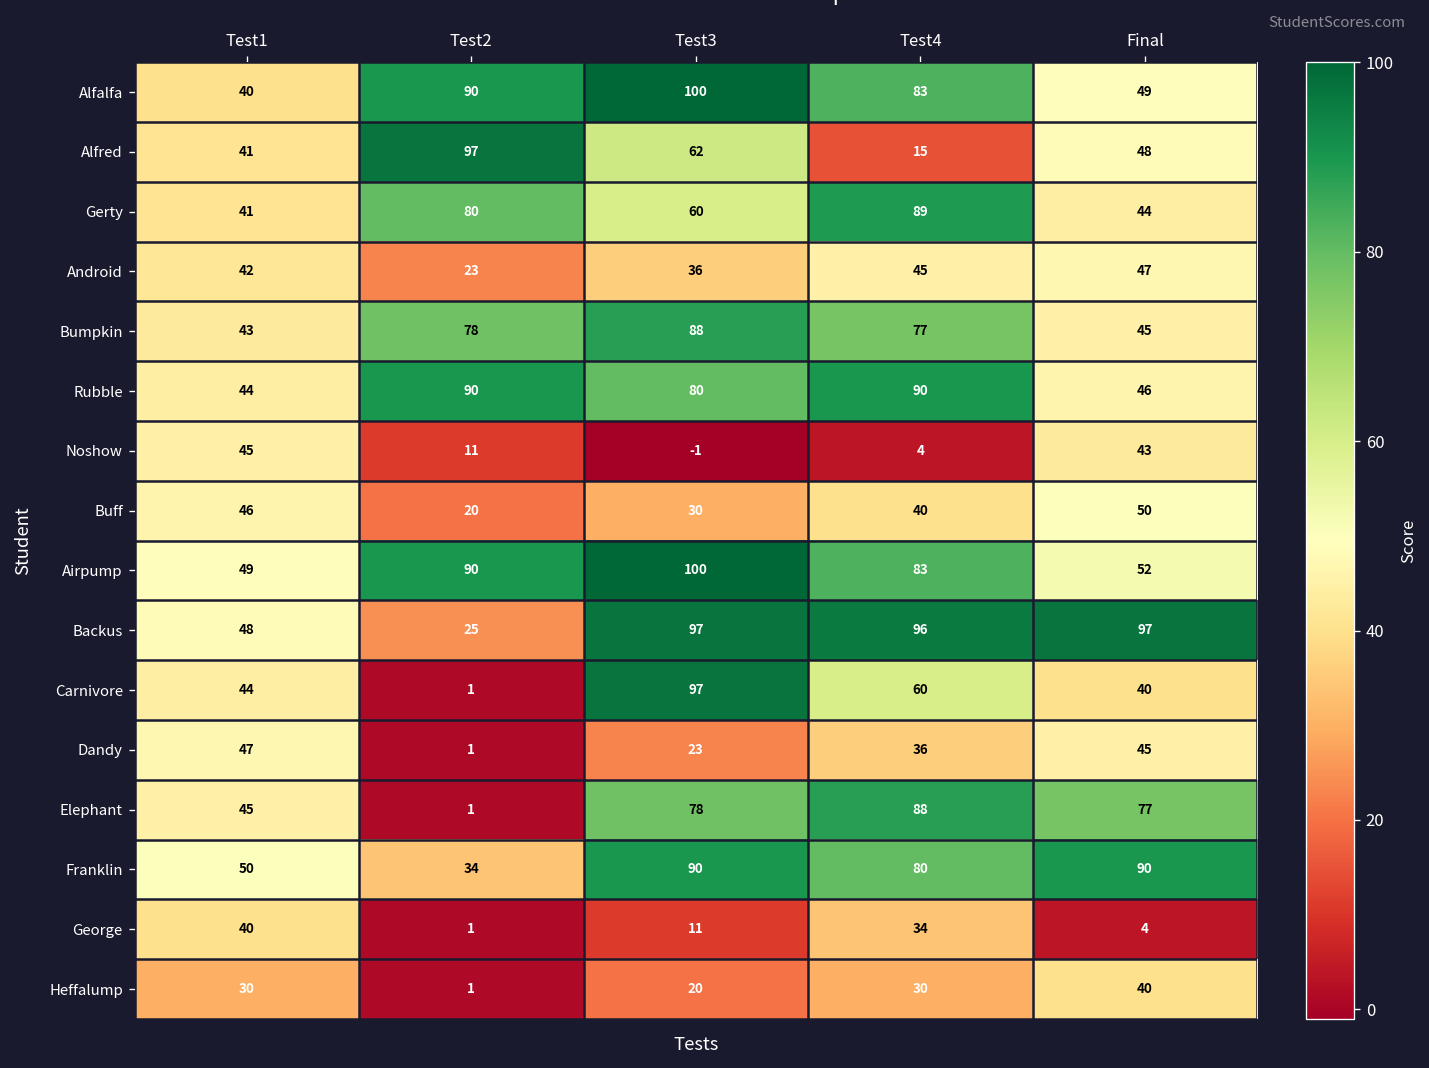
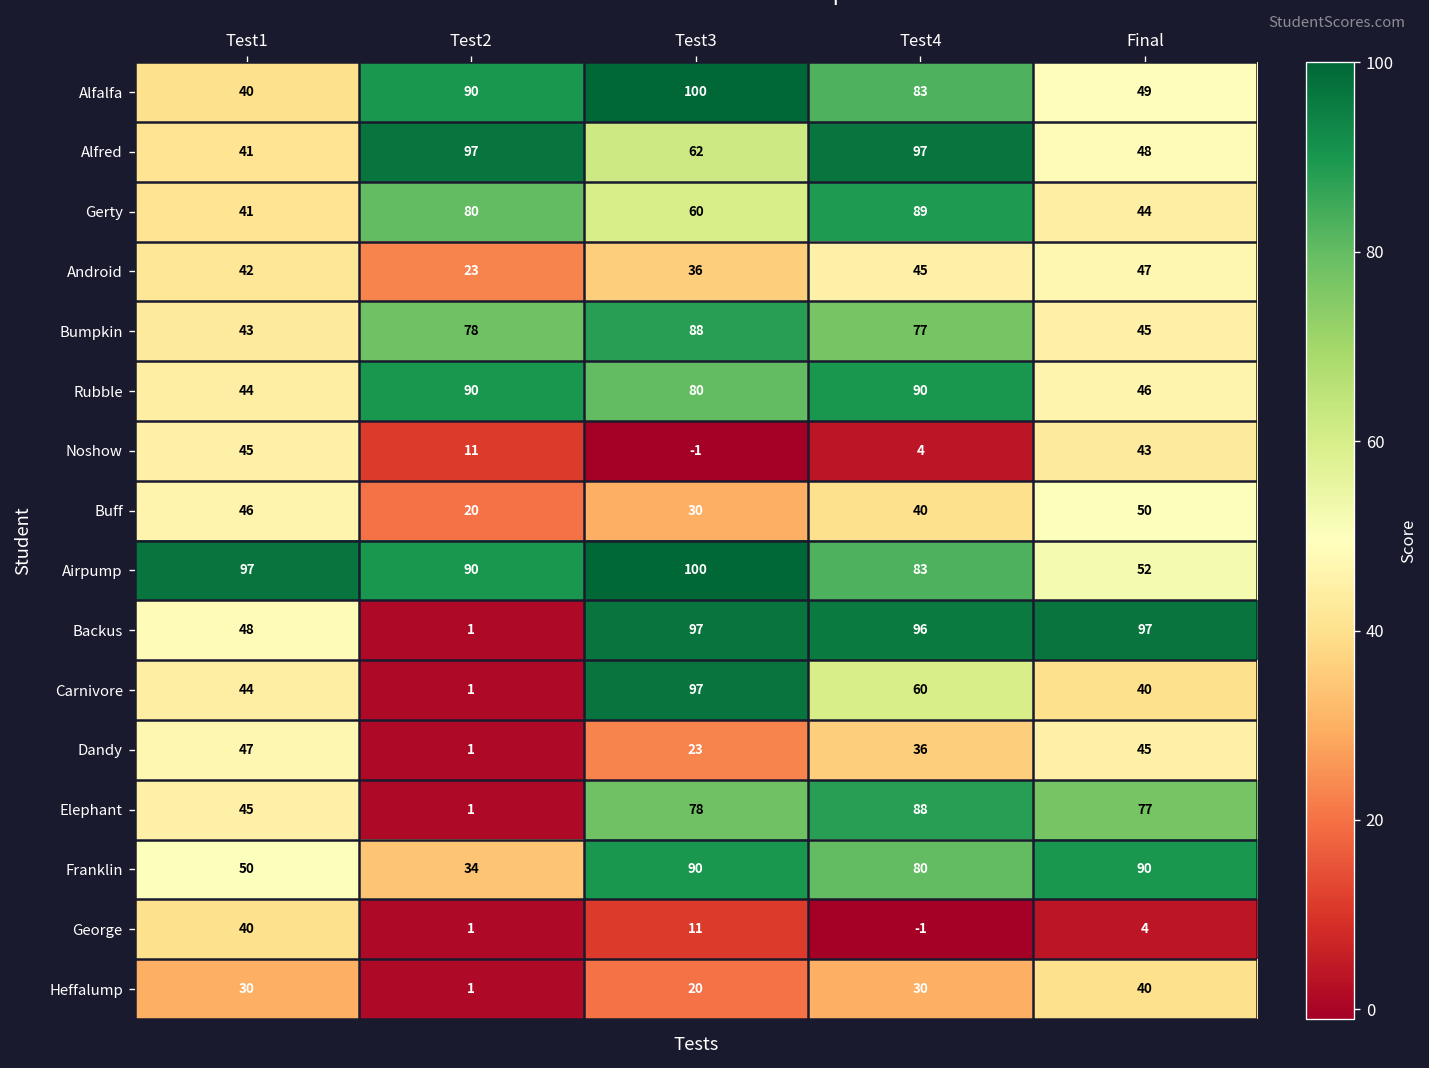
  {
    "Alfalfa": {
      "Test1": 40,
      "Test2": 90,
      "Test3": 100,
      "Test4": 83,
      "Final": 49
    },
    "Alfred": {
      "Test1": 41,
      "Test2": 97,
      "Test3": 62,
-     "Test4": 15,
+     "Test4": 97,
      "Final": 48
    },
    "Gerty": {
      "Test1": 41,
      "Test2": 80,
      "Test3": 60,
      "Test4": 89,
      "Final": 44
    },
    "Android": {
      "Test1": 42,
      "Test2": 23,
      "Test3": 36,
      "Test4": 45,
      "Final": 47
    },
    "Bumpkin": {
      "Test1": 43,
      "Test2": 78,
      "Test3": 88,
      "Test4": 77,
      "Final": 45
    },
    "Rubble": {
      "Test1": 44,
      "Test2": 90,
      "Test3": 80,
      "Test4": 90,
      "Final": 46
    },
    "Noshow": {
      "Test1": 45,
      "Test2": 11,
      "Test3": -1,
      "Test4": 4,
      "Final": 43
    },
    "Buff": {
      "Test1": 46,
      "Test2": 20,
      "Test3": 30,
      "Test4": 40,
      "Final": 50
    },
    "Airpump": {
-     "Test1": 49,
+     "Test1": 97,
      "Test2": 90,
      "Test3": 100,
      "Test4": 83,
      "Final": 52
    },
    "Backus": {
      "Test1": 48,
-     "Test2": 25,
+     "Test2": 1,
      "Test3": 97,
      "Test4": 96,
      "Final": 97
    },
    "Carnivore": {
      "Test1": 44,
      "Test2": 1,
      "Test3": 97,
      "Test4": 60,
      "Final": 40
    },
    "Dandy": {
      "Test1": 47,
      "Test2": 1,
      "Test3": 23,
      "Test4": 36,
      "Final": 45
    },
    "Elephant": {
      "Test1": 45,
      "Test2": 1,
      "Test3": 78,
      "Test4": 88,
      "Final": 77
    },
    "Franklin": {
      "Test1": 50,
      "Test2": 34,
      "Test3": 90,
      "Test4": 80,
      "Final": 90
    },
    "George": {
      "Test1": 40,
      "Test2": 1,
      "Test3": 11,
-     "Test4": 34,
+     "Test4": -1,
      "Final": 4
    },
    "Heffalump": {
      "Test1": 30,
      "Test2": 1,
      "Test3": 20,
      "Test4": 30,
      "Final": 40
    }
  }
